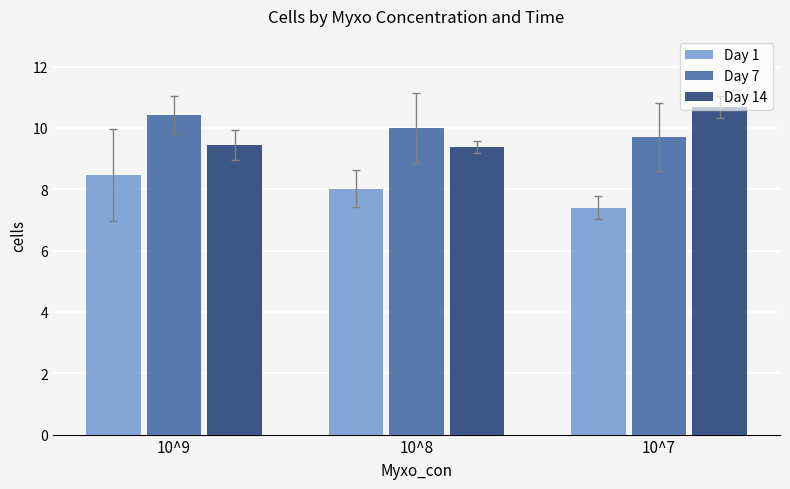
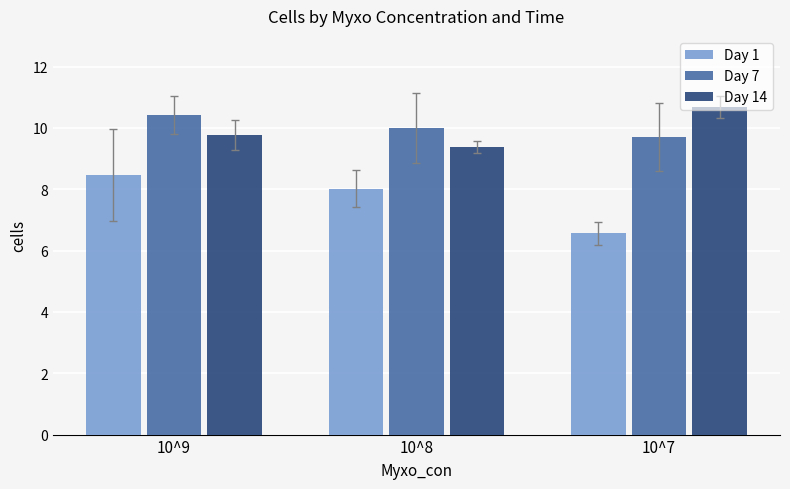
  {
    "Day 1": {
      "10^9": 8.5,
      "10^8": 8.0,
-     "10^7": 7.4
+     "10^7": 6.6
    },
    "Day 14": {
-     "10^9": 9.5,
+     "10^9": 9.8,
      "10^8": 9.4
    }
  }
